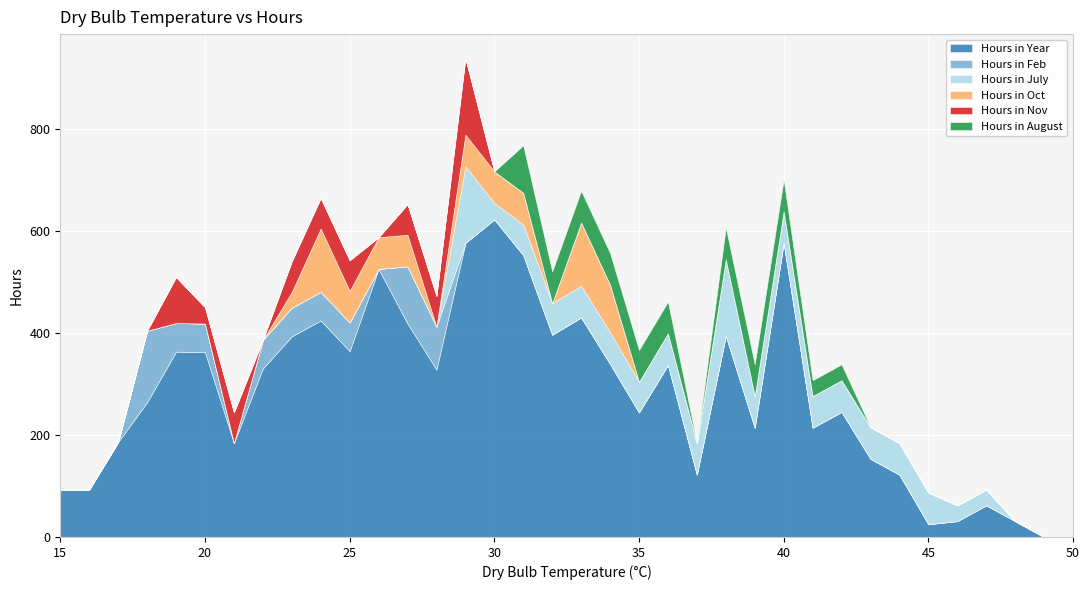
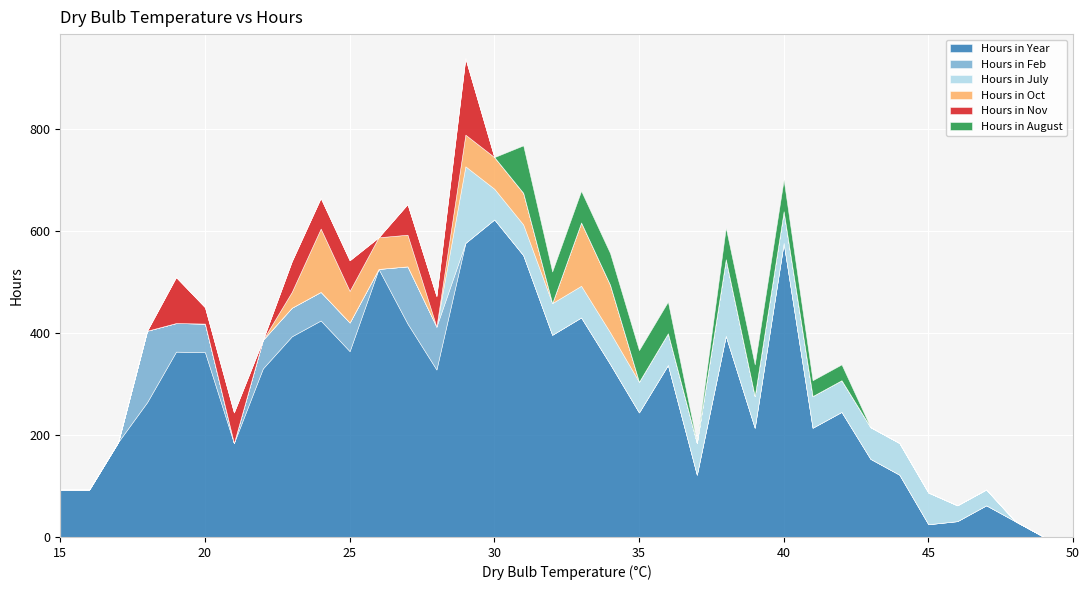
  {
    "Hours in Year": {
      "20": 360,
      "25": 360
    },
    "Hours in July": {
-     "30": 30
+     "30": 60
    },
    "Hours in Oct": {
      "25": 60
    },
    "Hours in August": {
      "35": 60,
      "40": 60
    }
  }
